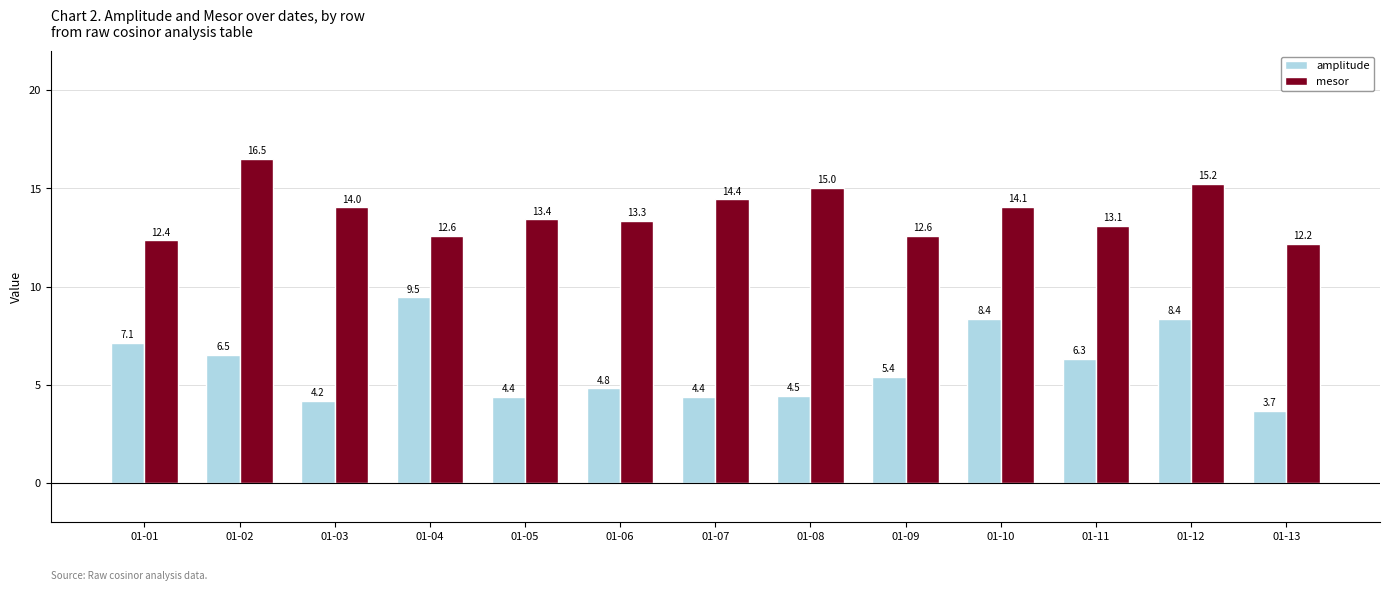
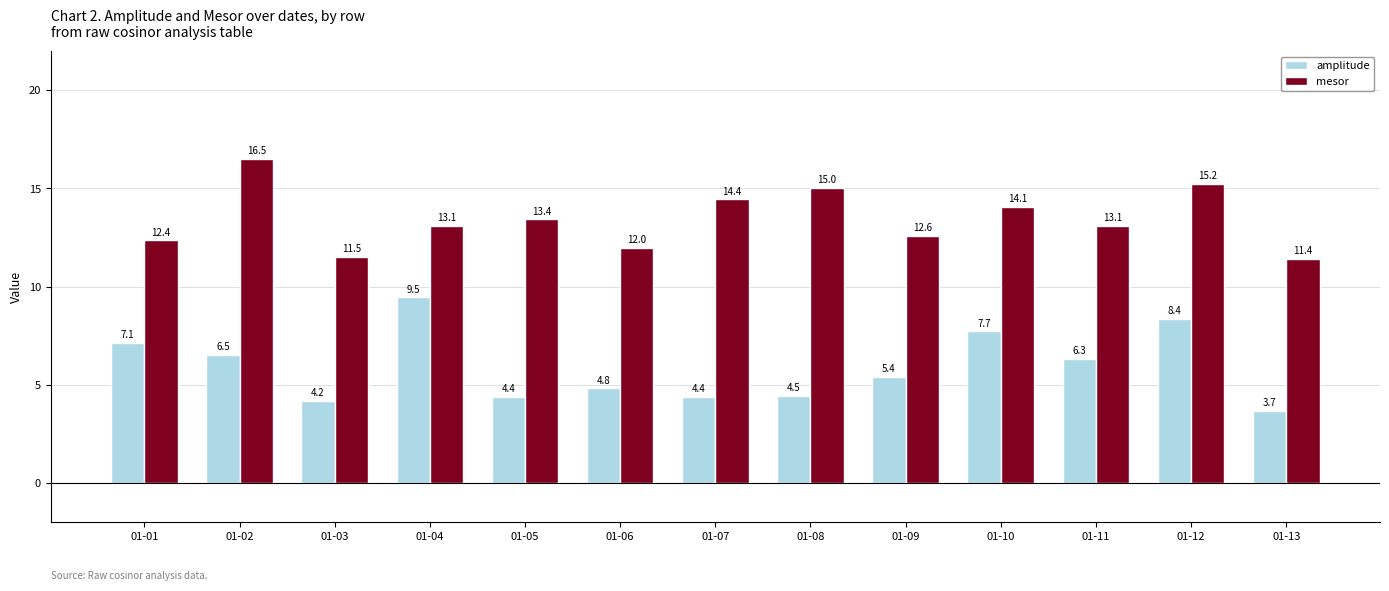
  {
    "amplitude": {
      "01-01": 7.1,
      "01-02": 6.5,
      "01-03": 4.2,
      "01-04": 9.5,
      "01-05": 4.4,
      "01-06": 4.8,
      "01-07": 4.4,
      "01-08": 4.5,
      "01-09": 5.4,
-     "01-10": 8.4,
+     "01-10": 7.7,
      "01-11": 6.3,
      "01-12": 8.4,
      "01-13": 3.7
    },
    "mesor": {
      "01-01": 12.4,
      "01-02": 16.5,
-     "01-03": 14.0,
-     "01-04": 12.6,
+     "01-03": 11.5,
+     "01-04": 13.1,
      "01-05": 13.4,
-     "01-06": 13.3,
+     "01-06": 12.0,
      "01-07": 14.4,
      "01-08": 15.0,
      "01-09": 12.6,
      "01-10": 14.1,
      "01-11": 13.1,
      "01-12": 15.2,
-     "01-13": 12.2
+     "01-13": 11.4
    }
  }
